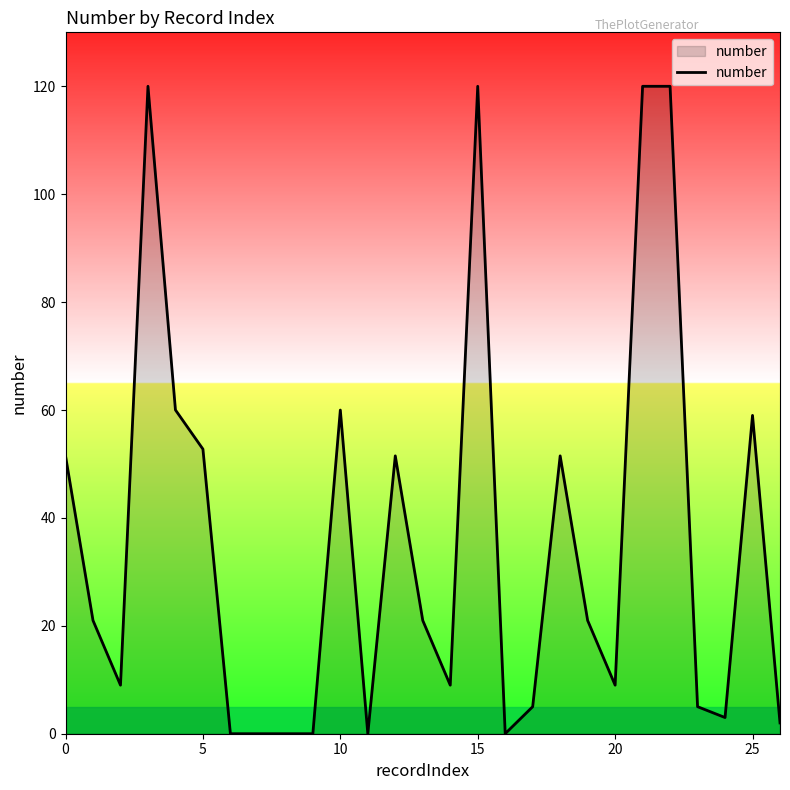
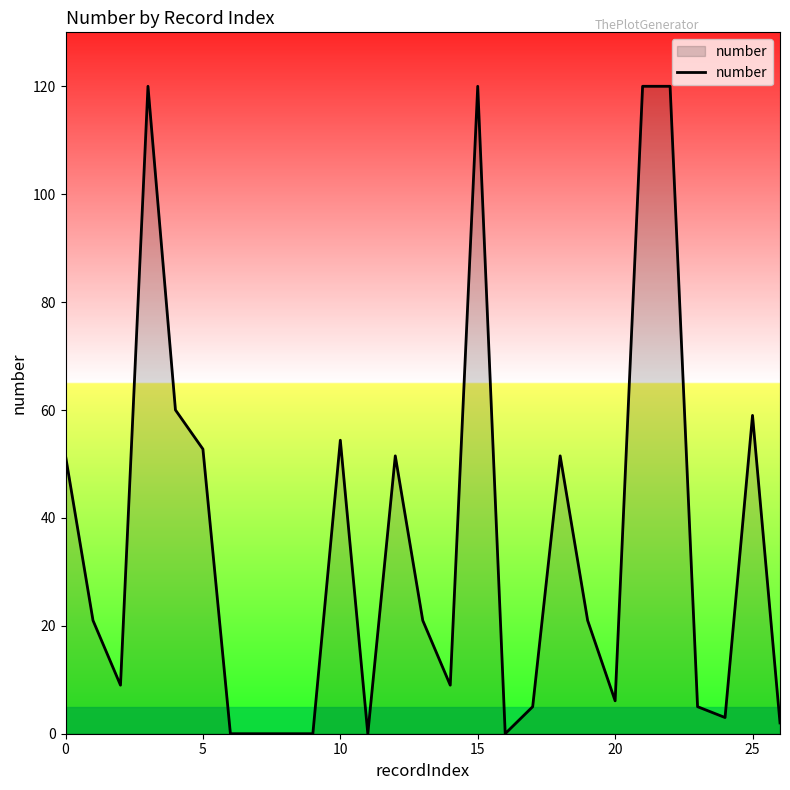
  {
    "0": 52,
    "5": 53,
-   "10": 60,
+   "10": 54,
    "15": 120,
-   "20": 9,
+   "20": 6,
    "25": 59
  }
